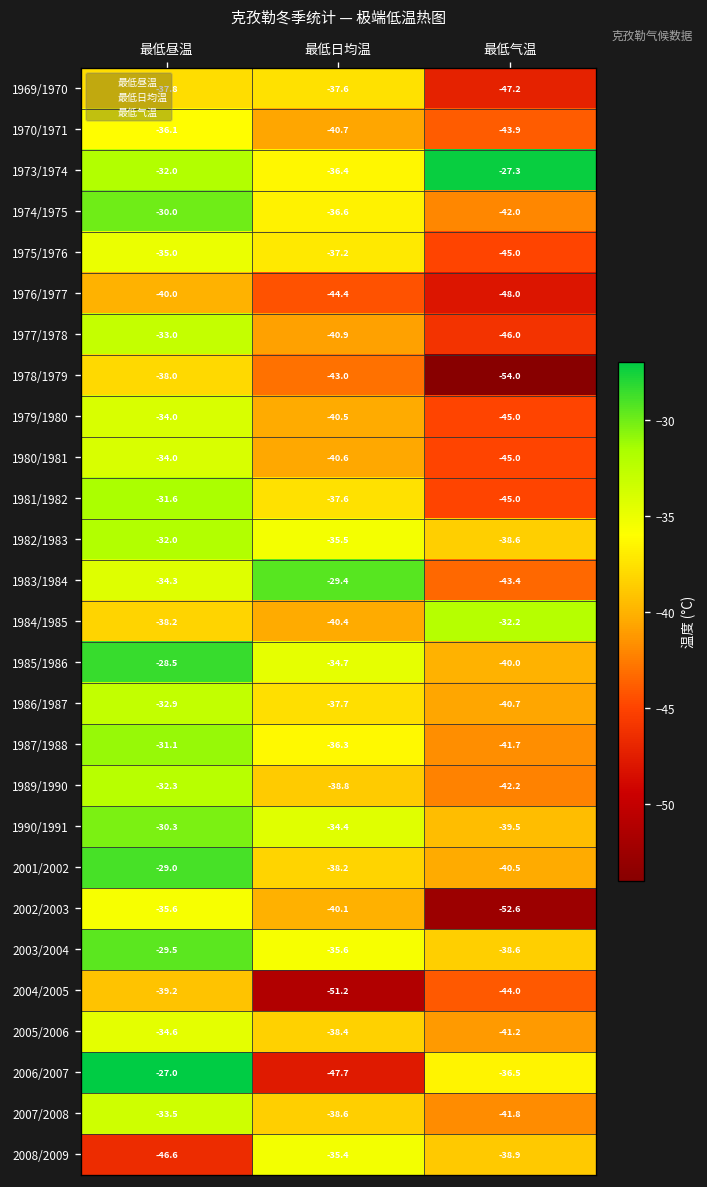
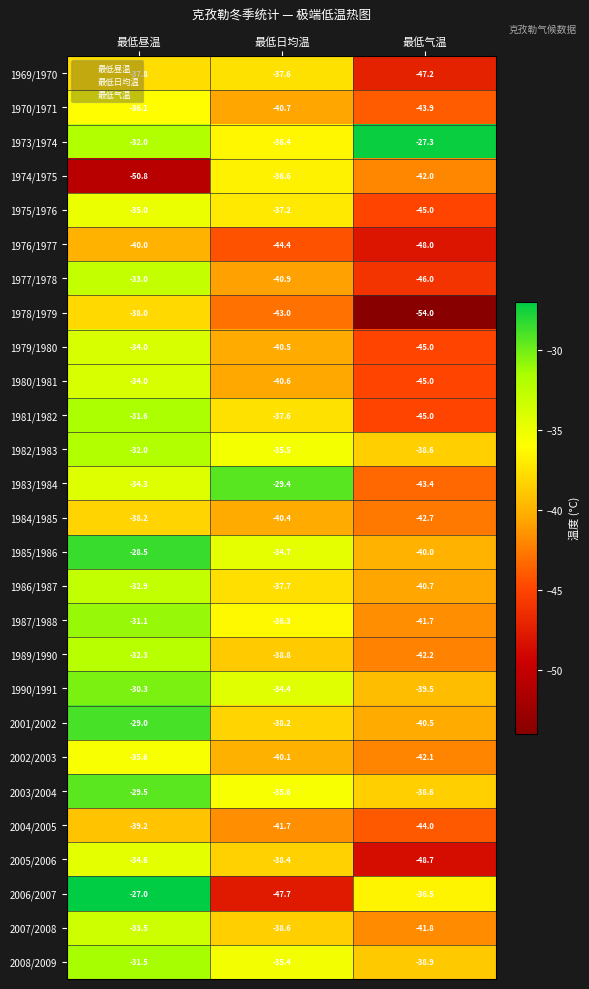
  {
    "1974/1975": {
-     "最低昼温": -30.0
+     "最低昼温": -50.8
    },
    "1984/1985": {
-     "最低气温": -32.2
+     "最低气温": -42.7
    },
    "2002/2003": {
-     "最低气温": -52.6
+     "最低气温": -42.1
    },
    "2004/2005": {
-     "最低日均温": -51.2
+     "最低日均温": -41.7
    },
    "2005/2006": {
-     "最低气温": -41.2
+     "最低气温": -48.7
    },
    "2008/2009": {
-     "最低昼温": -46.6
+     "最低昼温": -31.5
    }
  }
